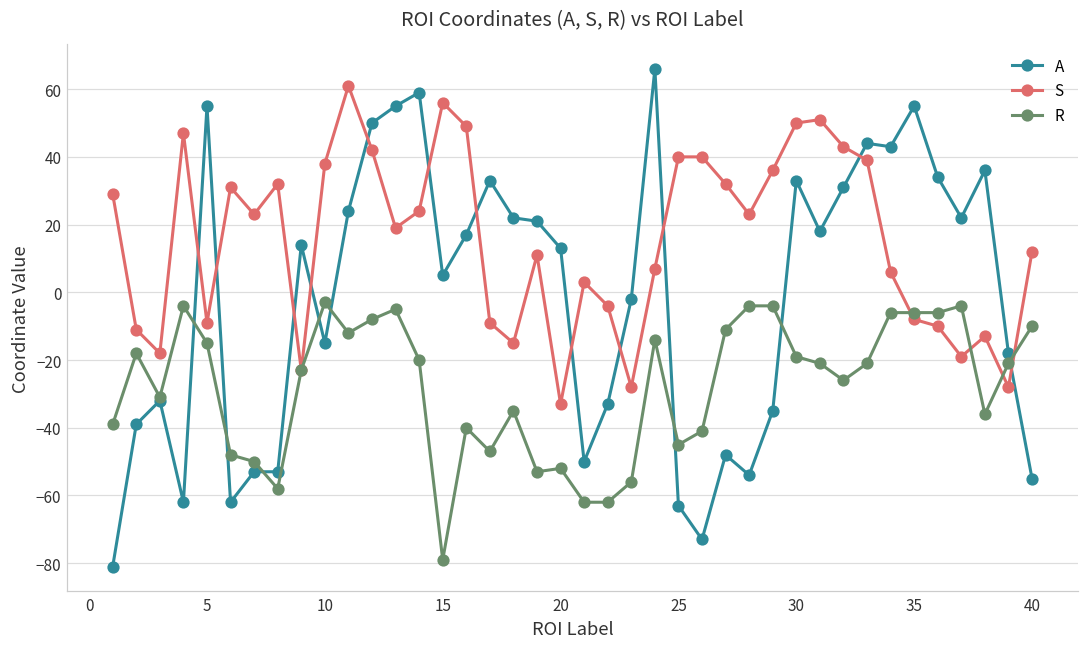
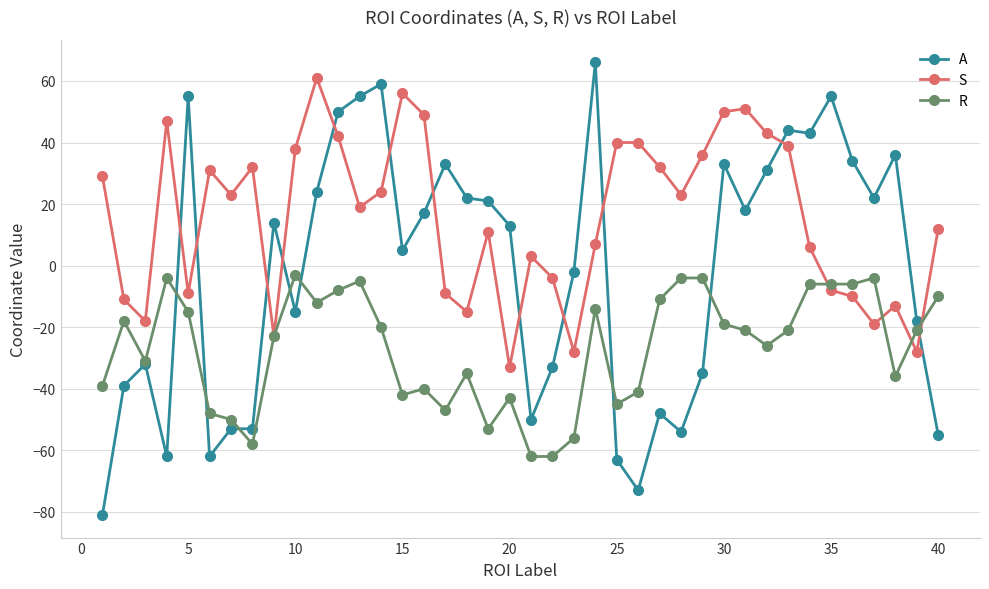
  {
    "A": {
      "5": 55,
      "10": -15,
      "15": 5,
      "20": 13,
      "25": -63,
      "30": 33,
      "35": 55,
      "40": -55
    },
    "S": {
      "5": -9,
      "10": 38,
      "15": 56,
      "20": -33,
      "25": 40,
      "30": 50,
      "35": -8,
      "40": 12
    },
    "R": {
      "5": -15,
      "10": -3,
-     "15": -79,
-     "20": -52,
+     "15": -42,
+     "20": -43,
      "25": -45,
      "30": -19,
      "35": -6,
      "40": -10
    }
  }
